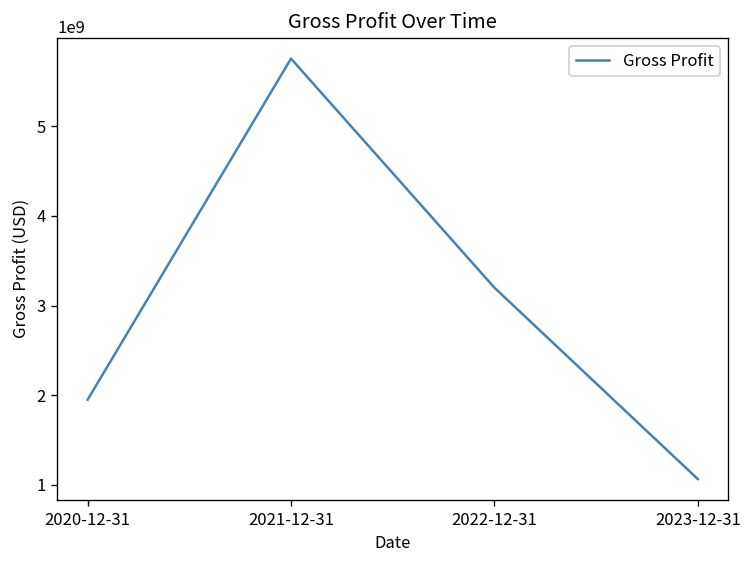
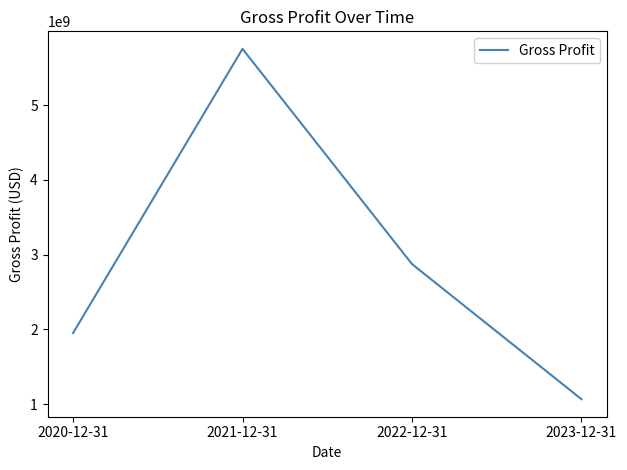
  {
    "2020-12-31": 1900000000,
    "2021-12-31": 5800000000,
-   "2022-12-31": 3200000000,
+   "2022-12-31": 2900000000,
    "2023-12-31": 1100000000
  }
